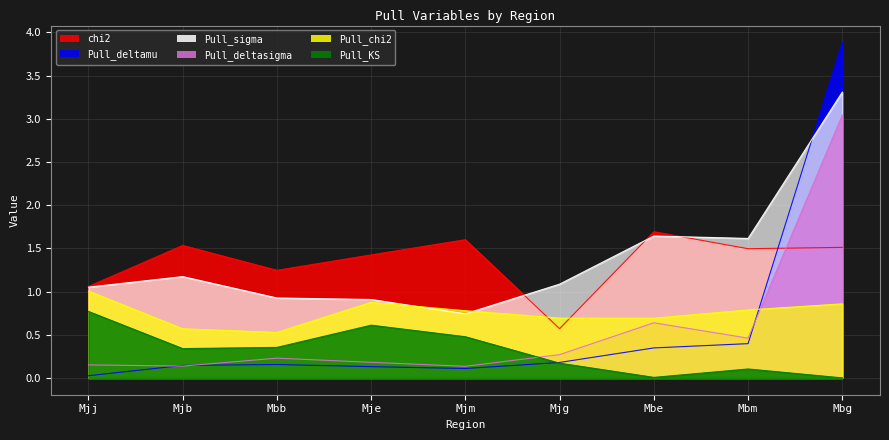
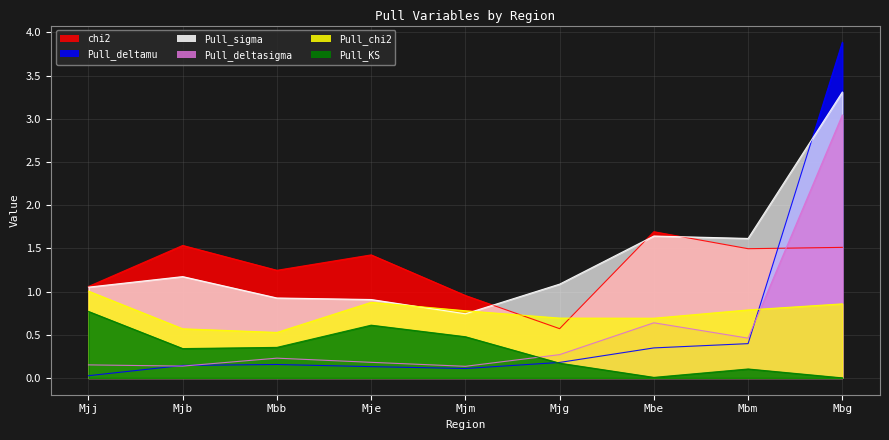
  {
    "chi2": {
      "Mjb": 1.5,
      "Mbb": 1.2,
      "Mje": 1.4,
-     "Mjm": 1.6,
+     "Mjm": 1.0,
      "Mjg": 0.6,
      "Mbe": 1.7,
      "Mbm": 1.5,
      "Mbg": 1.5
    },
    "Pull_deltamu": {
      "Mjj": 0.0,
      "Mbb": 0.2,
      "Mje": 0.1,
      "Mbe": 0.3,
      "Mbm": 0.4,
      "Mbg": 3.9
    },
    "Pull_sigma": {
      "Mjb": 1.2,
      "Mbb": 0.9,
      "Mje": 0.9,
      "Mjm": 0.7,
      "Mjg": 1.1,
      "Mbe": 1.6,
      "Mbm": 1.6,
      "Mbg": 3.3
    },
    "Pull_deltasigma": {
      "Mjj": 0.2,
      "Mbb": 0.2,
      "Mje": 0.2,
      "Mjg": 0.3,
      "Mbe": 0.6,
      "Mbm": 0.5,
      "Mbg": 3.0
    },
    "Pull_chi2": {
      "Mjj": 1.0,
      "Mjb": 0.6,
      "Mbb": 0.5,
      "Mje": 0.9,
      "Mjm": 0.8,
      "Mjg": 0.7,
      "Mbe": 0.7,
      "Mbm": 0.8,
      "Mbg": 0.9
    },
    "Pull_KS": {
      "Mjj": 0.8,
      "Mjb": 0.3,
      "Mbb": 0.4,
      "Mje": 0.6,
      "Mjm": 0.5,
      "Mbe": 0.0,
      "Mbm": 0.1,
      "Mbg": 0.0
    }
  }
